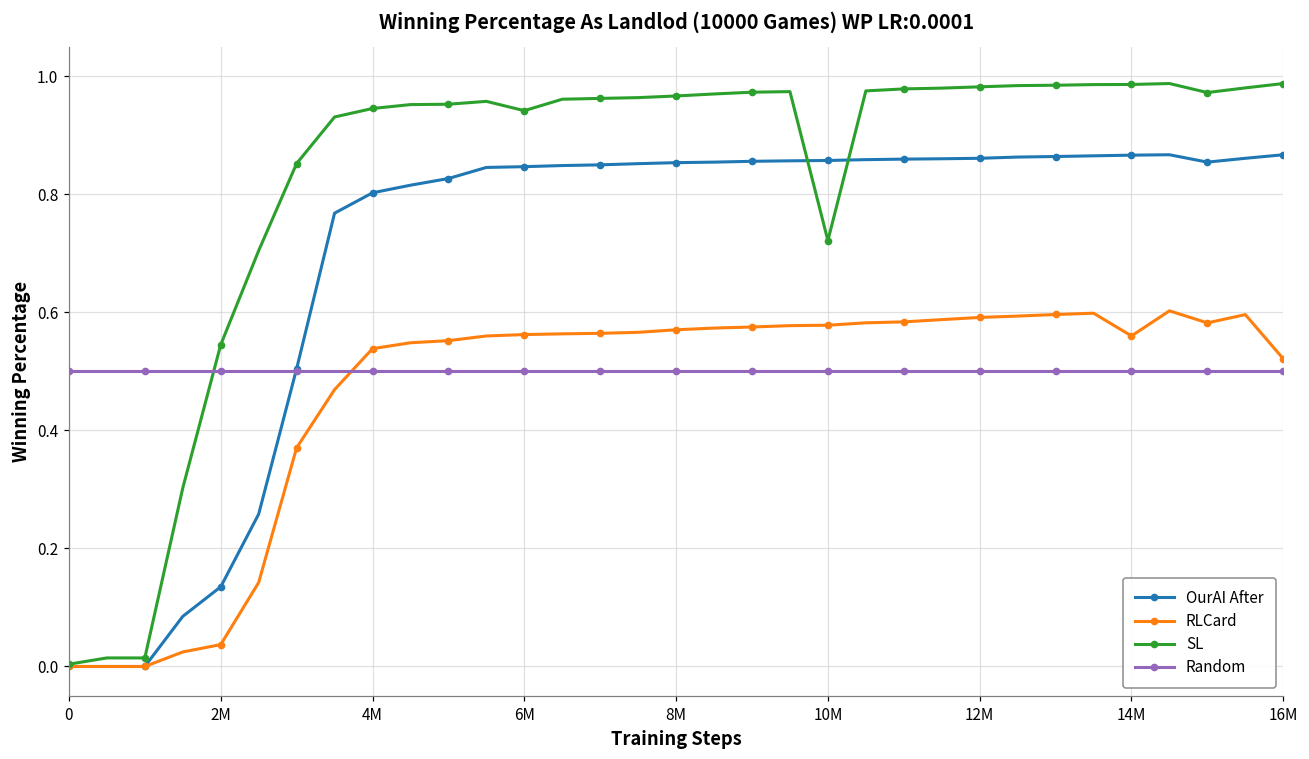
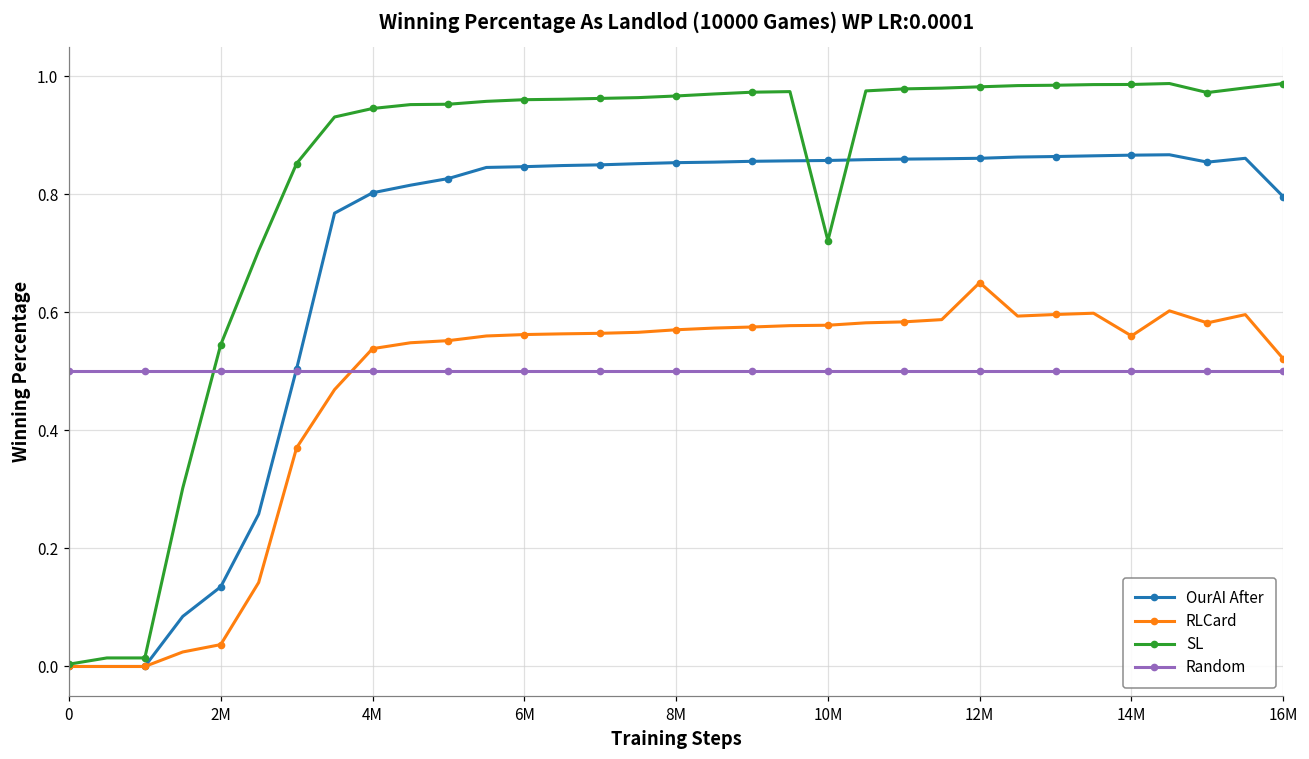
  {
    "OurAI After": {
      "2M": 0.14,
      "4M": 0.80,
      "6M": 0.85,
      "8M": 0.85,
      "10M": 0.86,
      "12M": 0.86,
      "14M": 0.87,
-     "16M": 0.87
+     "16M": 0.80
    },
    "RLCard": {
      "2M": 0.04,
      "4M": 0.54,
      "6M": 0.56,
      "8M": 0.57,
      "10M": 0.58,
-     "12M": 0.59,
+     "12M": 0.65,
      "14M": 0.56,
      "16M": 0.52
    },
    "SL": {
      "2M": 0.55,
      "4M": 0.95,
-     "6M": 0.94,
+     "6M": 0.96,
      "8M": 0.97,
      "10M": 0.72,
      "12M": 0.98,
      "14M": 0.99,
      "16M": 0.99
    },
    "Random": {
      "0": 0.50,
      "2M": 0.50,
      "4M": 0.50,
      "6M": 0.50,
      "8M": 0.50,
      "10M": 0.50,
      "12M": 0.50,
      "14M": 0.50,
      "16M": 0.50
    }
  }
